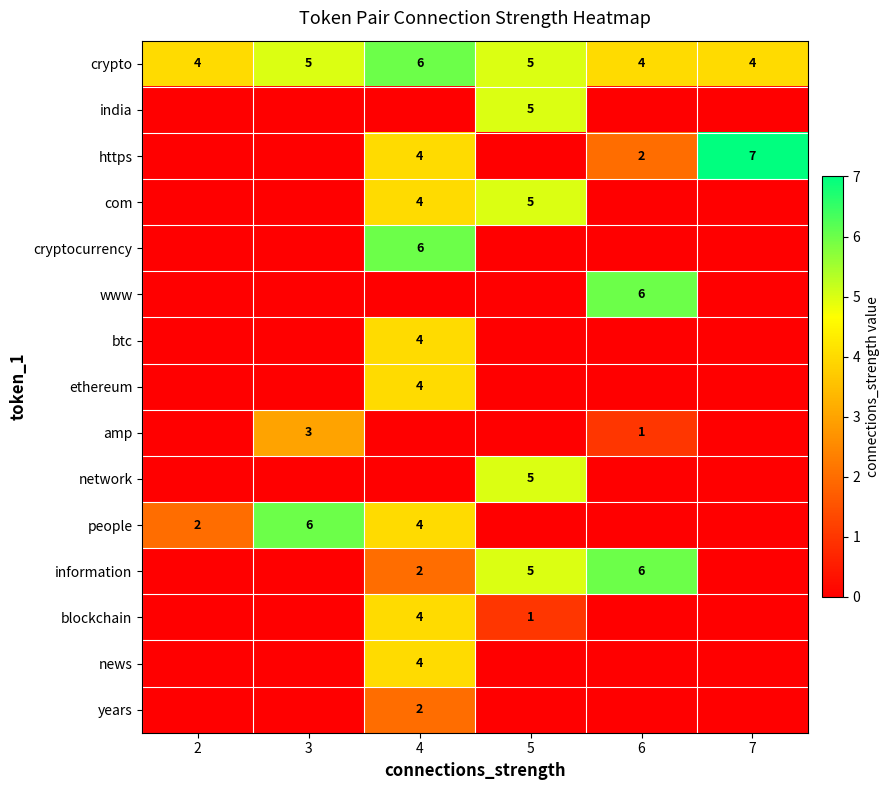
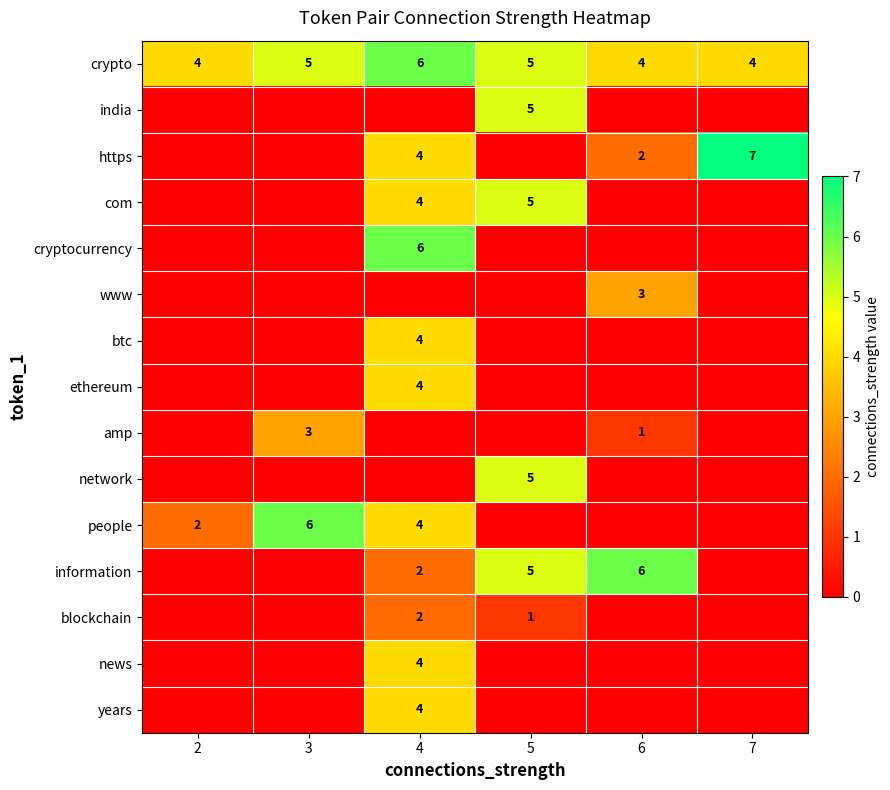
  {
    "crypto": {
      "2": 4,
      "3": 5,
      "4": 6,
      "5": 5,
      "6": 4,
      "7": 4
    },
    "india": {
      "5": 5
    },
    "https": {
      "4": 4,
      "6": 2,
      "7": 7
    },
    "com": {
      "4": 4,
      "5": 5
    },
    "cryptocurrency": {
      "4": 6
    },
    "www": {
-     "6": 6
+     "6": 3
    },
    "btc": {
      "4": 4
    },
    "ethereum": {
      "4": 4
    },
    "amp": {
      "3": 3,
      "6": 1
    },
    "network": {
      "5": 5
    },
    "people": {
      "2": 2,
      "3": 6,
      "4": 4
    },
    "information": {
      "4": 2,
      "5": 5,
      "6": 6
    },
    "blockchain": {
-     "4": 4,
+     "4": 2,
      "5": 1
    },
    "news": {
      "4": 4
    },
    "years": {
-     "4": 2
+     "4": 4
    }
  }
